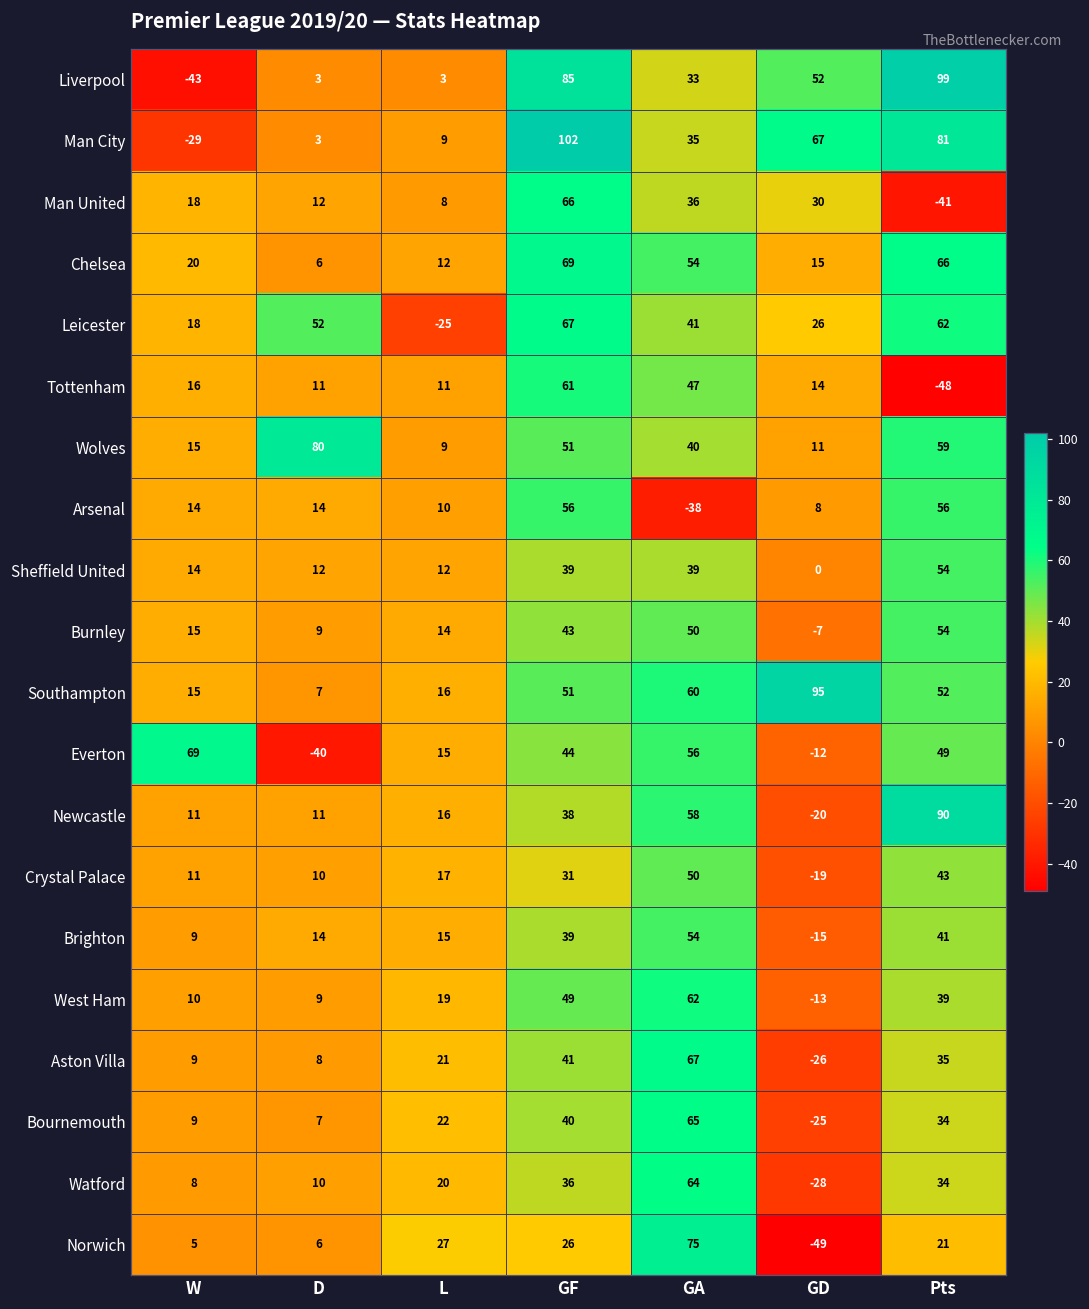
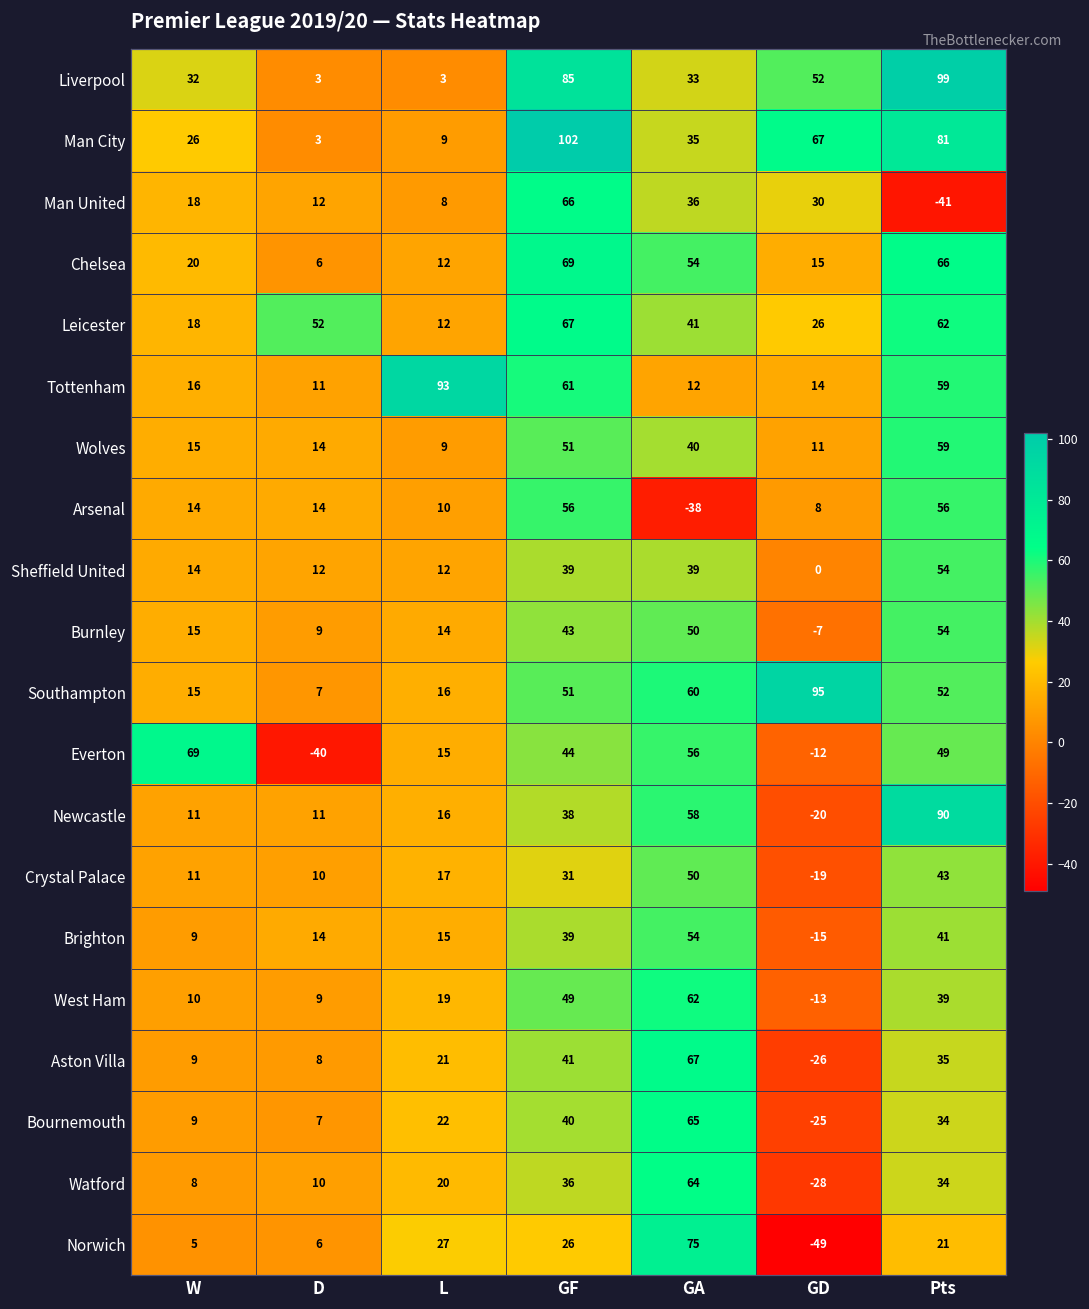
  {
    "Liverpool": {
-     "W": -43,
+     "W": 32,
      "D": 3,
      "L": 3,
      "GF": 85,
      "GA": 33,
      "GD": 52,
      "Pts": 99
    },
    "Man City": {
-     "W": -29,
+     "W": 26,
      "D": 3,
      "L": 9,
      "GF": 102,
      "GA": 35,
      "GD": 67,
      "Pts": 81
    },
    "Man United": {
      "W": 18,
      "D": 12,
      "L": 8,
      "GF": 66,
      "GA": 36,
      "GD": 30,
      "Pts": -41
    },
    "Chelsea": {
      "W": 20,
      "D": 6,
      "L": 12,
      "GF": 69,
      "GA": 54,
      "GD": 15,
      "Pts": 66
    },
    "Leicester": {
      "W": 18,
      "D": 52,
-     "L": -25,
+     "L": 12,
      "GF": 67,
      "GA": 41,
      "GD": 26,
      "Pts": 62
    },
    "Tottenham": {
      "W": 16,
      "D": 11,
-     "L": 11,
+     "L": 93,
      "GF": 61,
-     "GA": 47,
+     "GA": 12,
      "GD": 14,
-     "Pts": -48
+     "Pts": 59
    },
    "Wolves": {
      "W": 15,
-     "D": 80,
+     "D": 14,
      "L": 9,
      "GF": 51,
      "GA": 40,
      "GD": 11,
      "Pts": 59
    },
    "Arsenal": {
      "W": 14,
      "D": 14,
      "L": 10,
      "GF": 56,
      "GA": -38,
      "GD": 8,
      "Pts": 56
    },
    "Sheffield United": {
      "W": 14,
      "D": 12,
      "L": 12,
      "GF": 39,
      "GA": 39,
      "GD": 0,
      "Pts": 54
    },
    "Burnley": {
      "W": 15,
      "D": 9,
      "L": 14,
      "GF": 43,
      "GA": 50,
      "GD": -7,
      "Pts": 54
    },
    "Southampton": {
      "W": 15,
      "D": 7,
      "L": 16,
      "GF": 51,
      "GA": 60,
      "GD": 95,
      "Pts": 52
    },
    "Everton": {
      "W": 69,
      "D": -40,
      "L": 15,
      "GF": 44,
      "GA": 56,
      "GD": -12,
      "Pts": 49
    },
    "Newcastle": {
      "W": 11,
      "D": 11,
      "L": 16,
      "GF": 38,
      "GA": 58,
      "GD": -20,
      "Pts": 90
    },
    "Crystal Palace": {
      "W": 11,
      "D": 10,
      "L": 17,
      "GF": 31,
      "GA": 50,
      "GD": -19,
      "Pts": 43
    },
    "Brighton": {
      "W": 9,
      "D": 14,
      "L": 15,
      "GF": 39,
      "GA": 54,
      "GD": -15,
      "Pts": 41
    },
    "West Ham": {
      "W": 10,
      "D": 9,
      "L": 19,
      "GF": 49,
      "GA": 62,
      "GD": -13,
      "Pts": 39
    },
    "Aston Villa": {
      "W": 9,
      "D": 8,
      "L": 21,
      "GF": 41,
      "GA": 67,
      "GD": -26,
      "Pts": 35
    },
    "Bournemouth": {
      "W": 9,
      "D": 7,
      "L": 22,
      "GF": 40,
      "GA": 65,
      "GD": -25,
      "Pts": 34
    },
    "Watford": {
      "W": 8,
      "D": 10,
      "L": 20,
      "GF": 36,
      "GA": 64,
      "GD": -28,
      "Pts": 34
    },
    "Norwich": {
      "W": 5,
      "D": 6,
      "L": 27,
      "GF": 26,
      "GA": 75,
      "GD": -49,
      "Pts": 21
    }
  }
